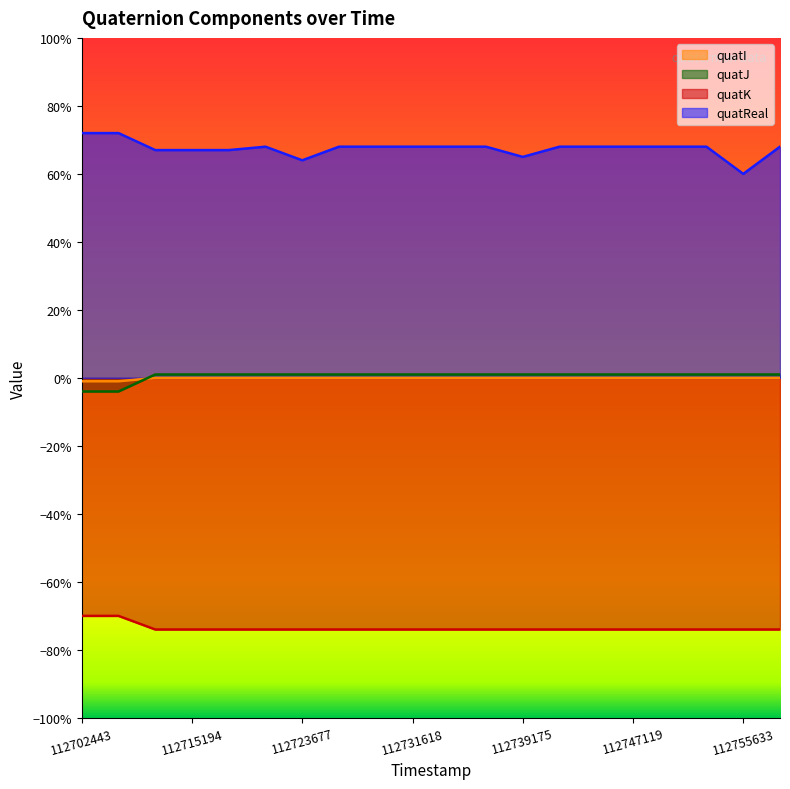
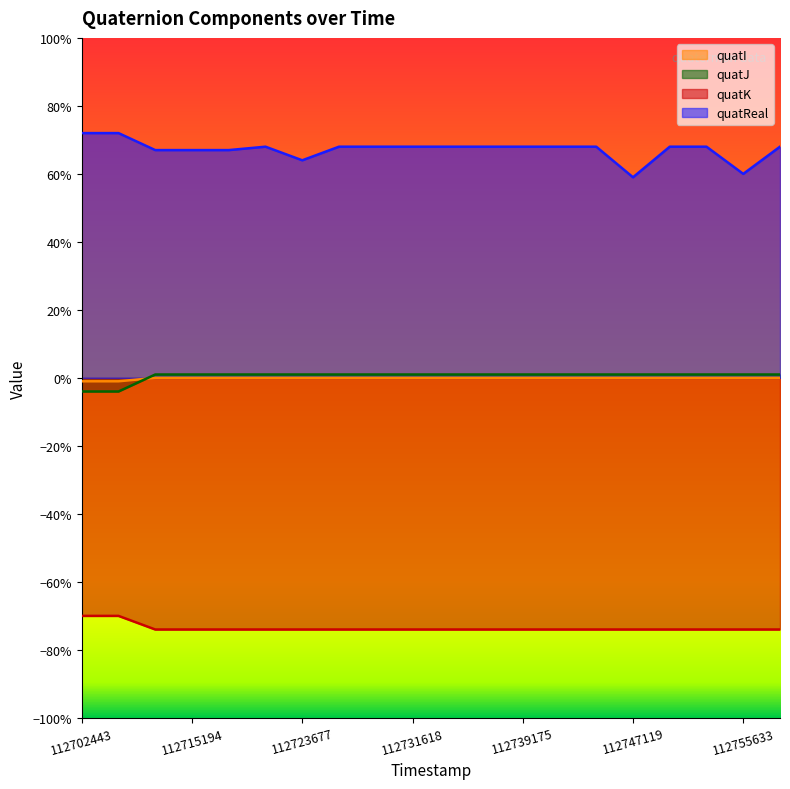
  {
    "quatReal": {
      "112702443": "72%",
      "112715194": "67%",
      "112723677": "64%",
      "112731618": "68%",
-     "112739175": "65%",
-     "112747119": "68%",
+     "112739175": "68%",
+     "112747119": "59%",
      "112755633": "60%"
    }
  }
